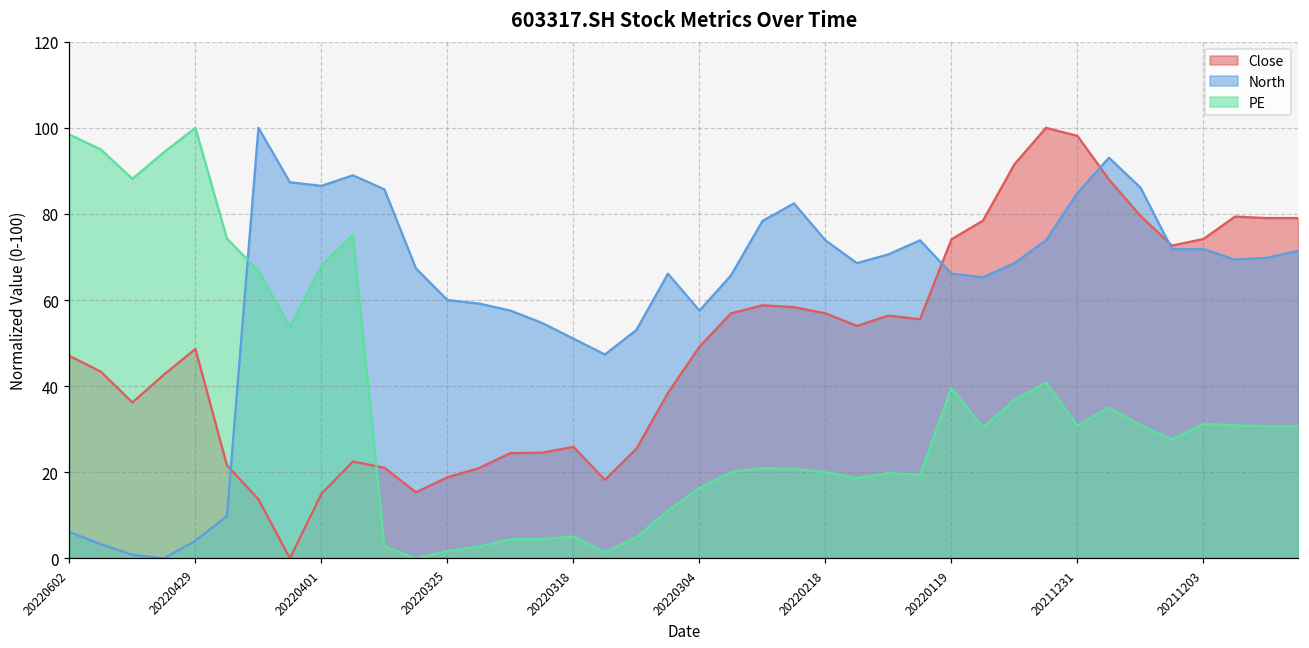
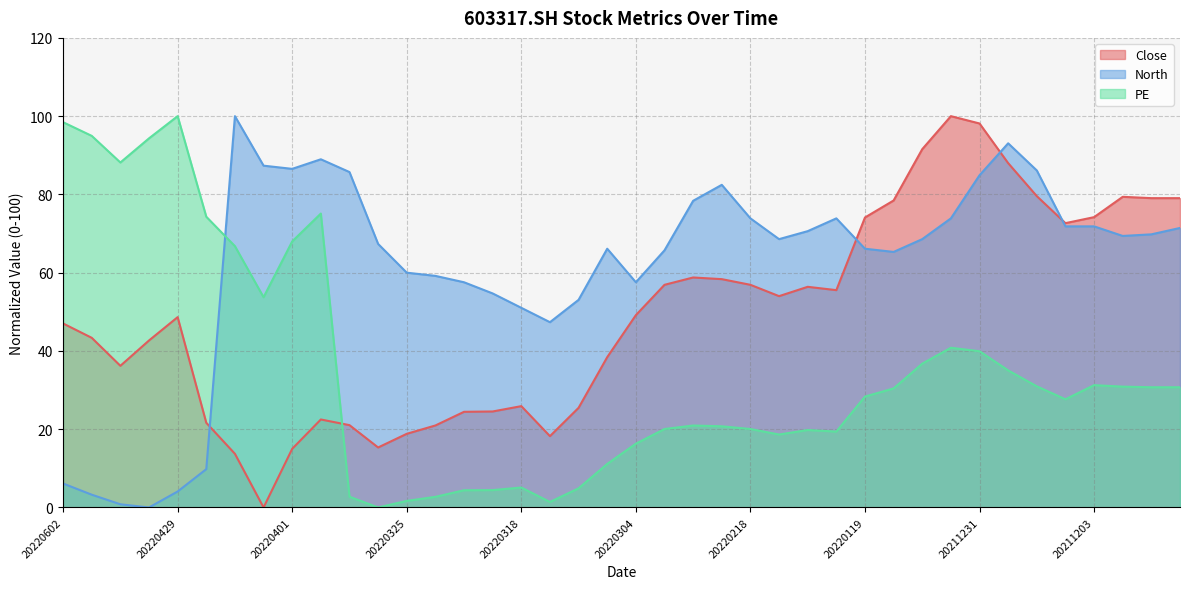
  {
    "Close": {
      "20220602": 47,
      "20220429": 49,
      "20220401": 15,
      "20220325": 19,
      "20220318": 26,
      "20220304": 49,
      "20220218": 57,
      "20220119": 74,
      "20211231": 98,
      "20211203": 74
    },
    "North": {
      "20220602": 6,
      "20220429": 4,
      "20220401": 87,
      "20220325": 60,
      "20220318": 51,
      "20220304": 58,
      "20220218": 74,
      "20220119": 66,
      "20211231": 85,
      "20211203": 72
    },
    "PE": {
      "20220602": 98,
      "20220429": 100,
      "20220401": 68,
      "20220325": 2,
      "20220318": 5,
      "20220304": 16,
      "20220218": 20,
-     "20220119": 40,
-     "20211231": 31,
+     "20220119": 28,
+     "20211231": 40,
      "20211203": 31
    }
  }
